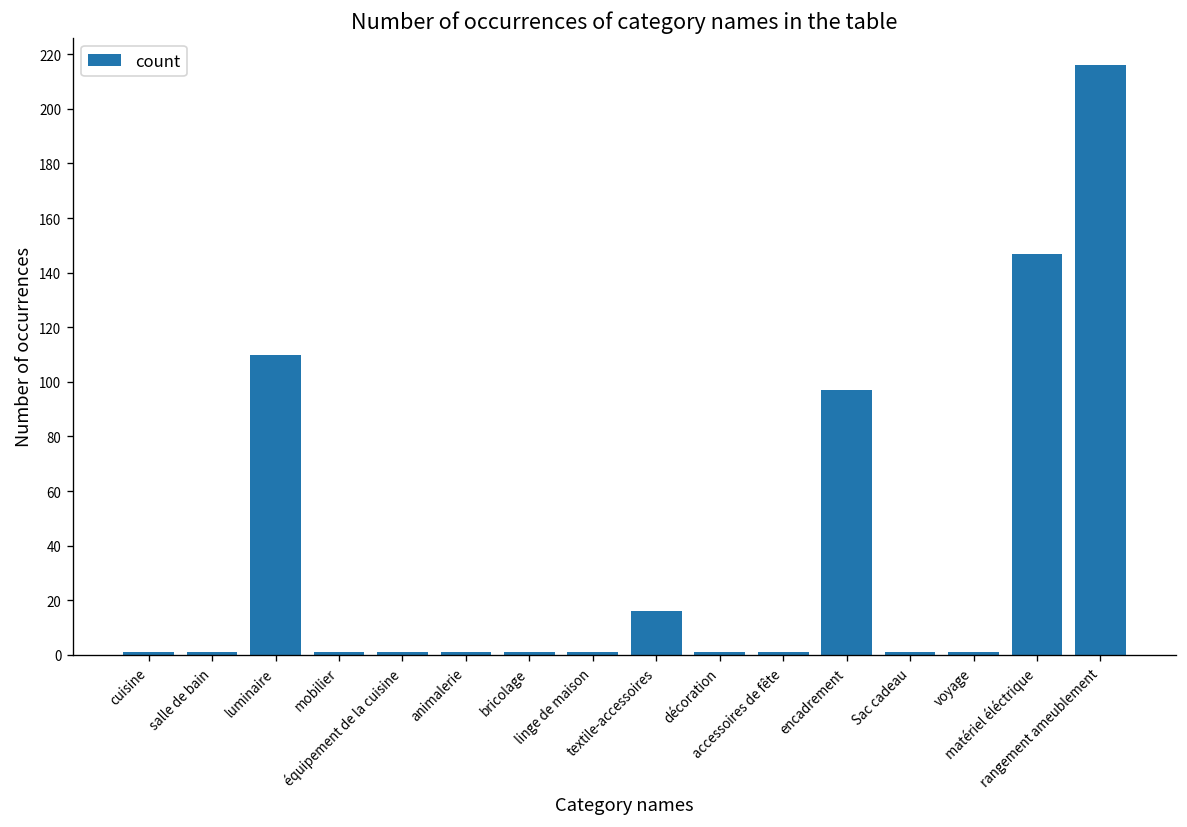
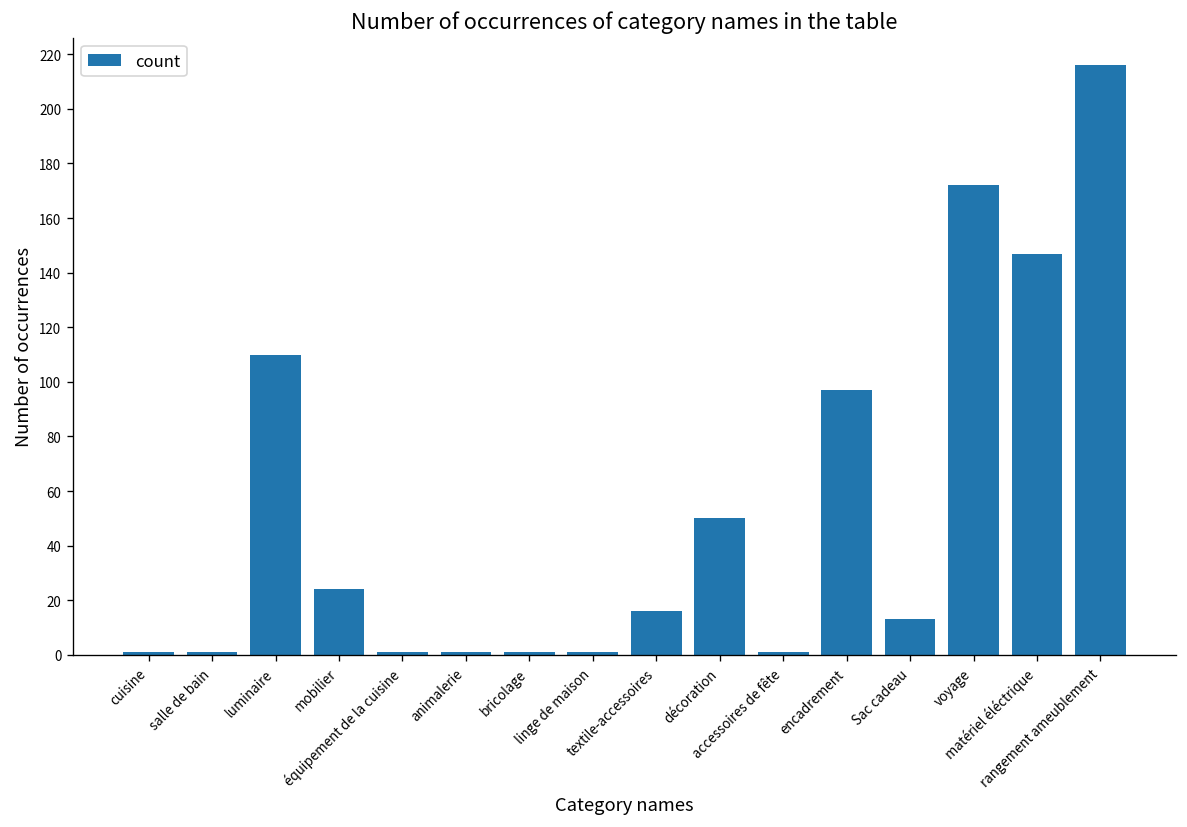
  {
    "luminaire": 110,
-   "mobilier": 1,
+   "mobilier": 24,
    "textile-accessoires": 16,
-   "décoration": 1,
+   "décoration": 50,
    "encadrement": 97,
-   "Sac cadeau": 1,
-   "voyage": 1,
+   "Sac cadeau": 13,
+   "voyage": 172,
    "matériel éléctrique": 147,
    "rangement ameublement": 216
  }
